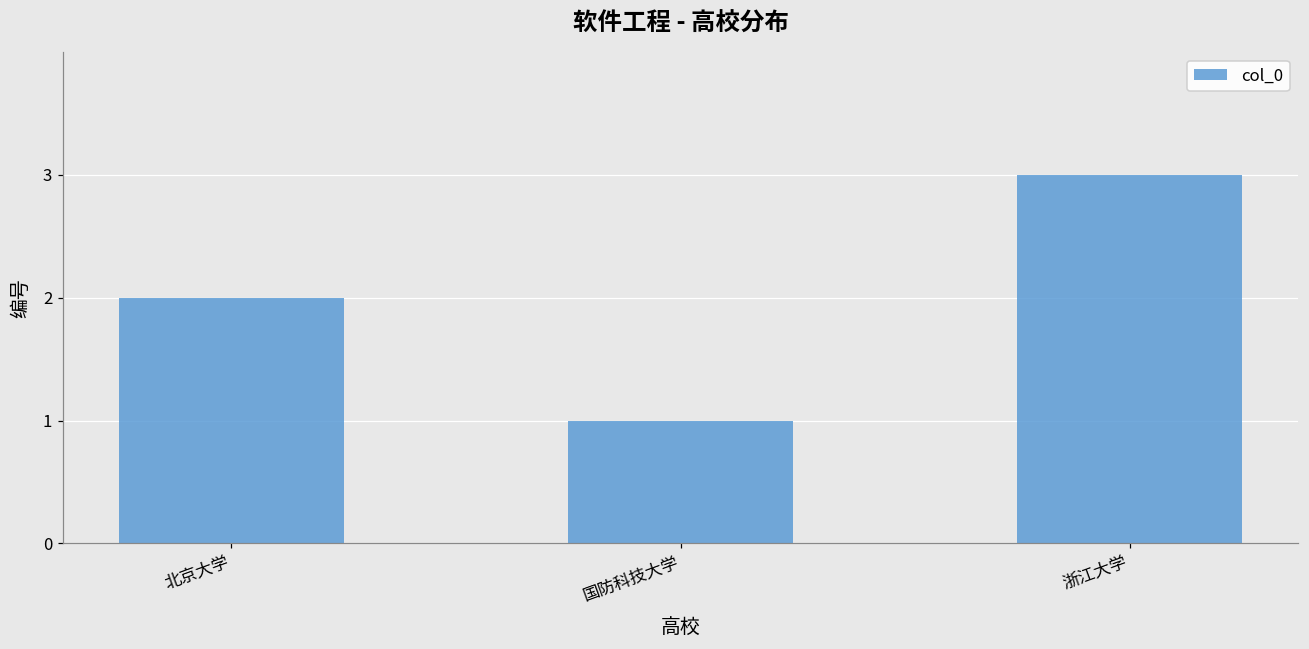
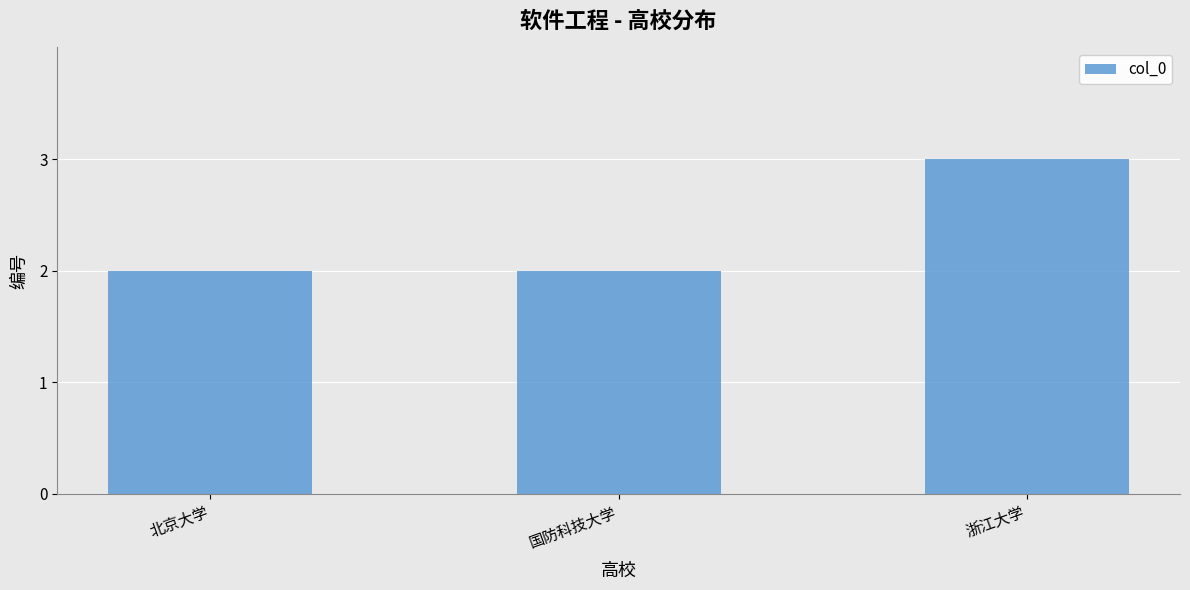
  {
    "北京大学": 2,
-   "国防科技大学": 1,
+   "国防科技大学": 2,
    "浙江大学": 3
  }
